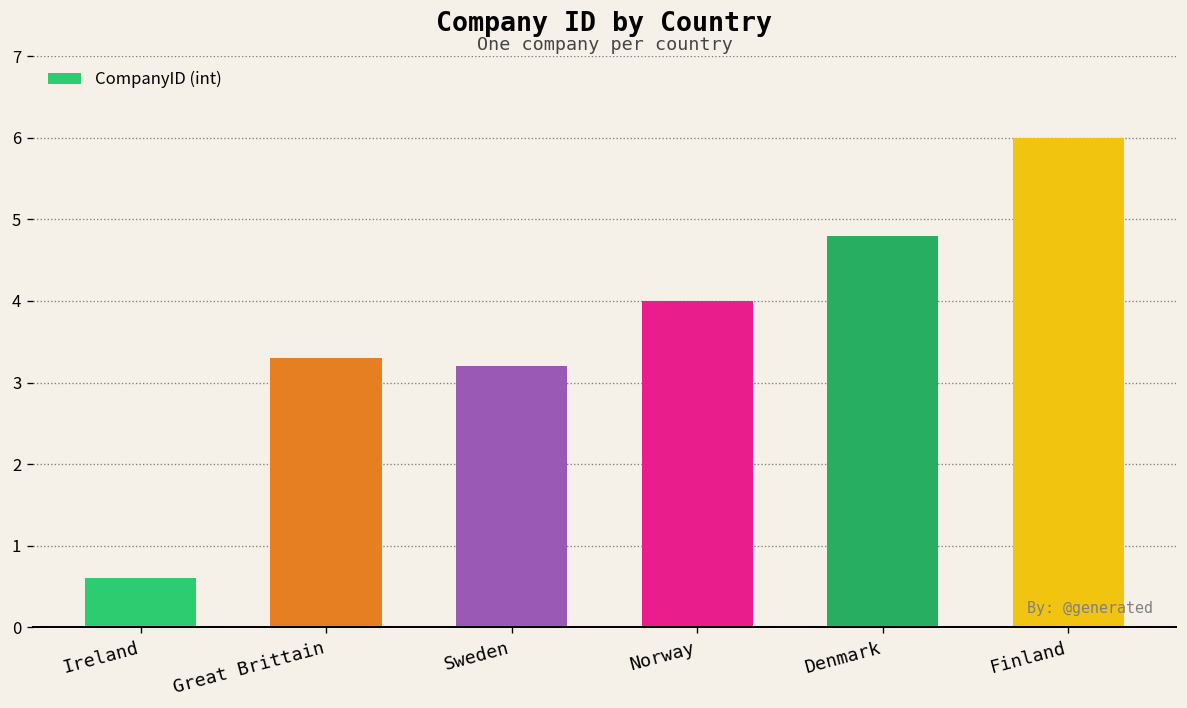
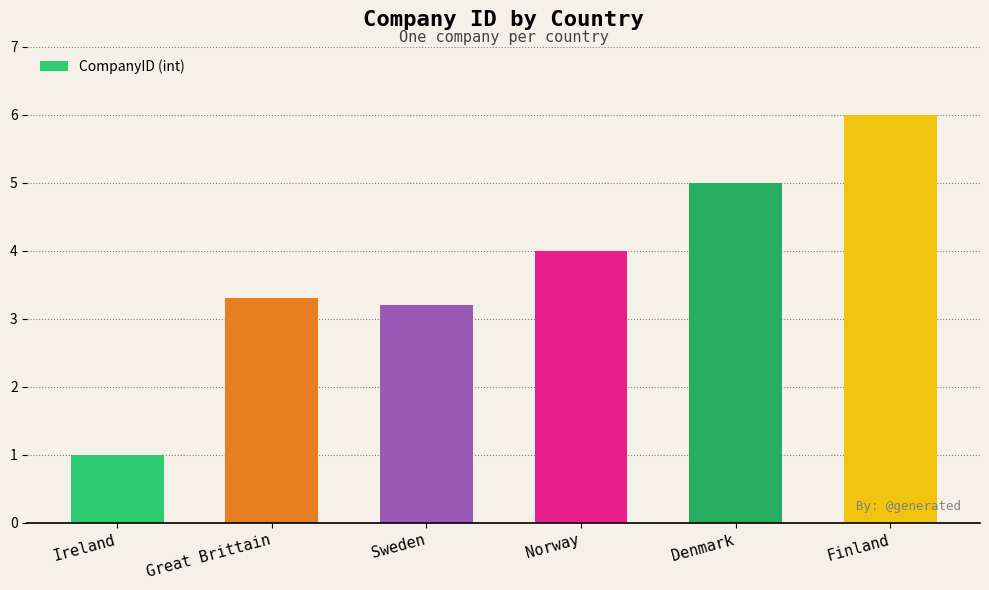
  {
-   "Ireland": 0.6,
+   "Ireland": 1.0,
    "Great Brittain": 3.3,
    "Sweden": 3.2,
    "Norway": 4.0,
-   "Denmark": 4.8,
+   "Denmark": 5.0,
    "Finland": 6.0
  }
